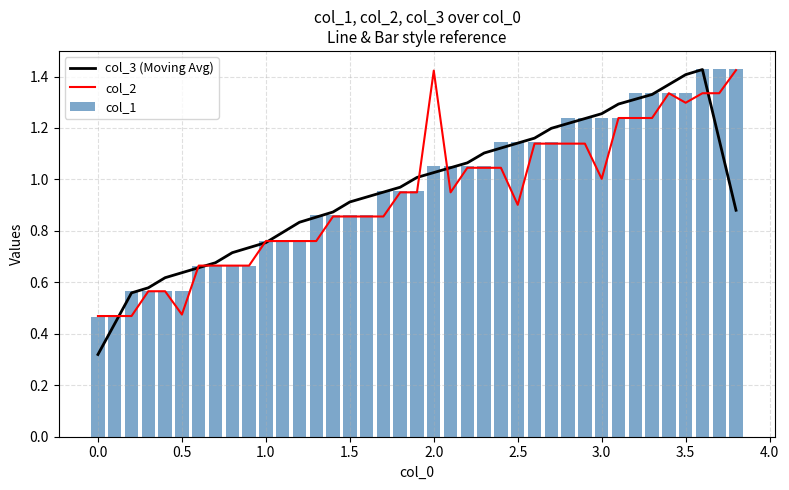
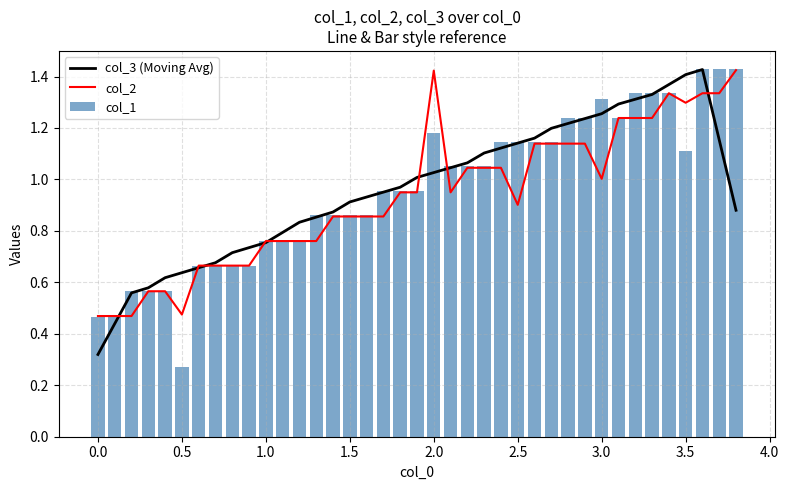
  {
    "col_3 (Moving Avg)": {
      "0.0": 0.32,
      "0.5": 0.64,
      "1.5": 0.91,
      "2.0": 1.03,
      "2.5": 1.14,
      "3.0": 1.26,
      "3.5": 1.41
    },
    "col_1": {
      "0.0": 0.47,
-     "0.5": 0.56,
+     "0.5": 0.27,
      "1.0": 0.76,
      "1.5": 0.86,
-     "2.0": 1.05,
+     "2.0": 1.18,
      "2.5": 1.15,
-     "3.0": 1.24,
-     "3.5": 1.34
+     "3.0": 1.31,
+     "3.5": 1.11
    },
    "col_2": {
      "0.0": 0.47,
      "0.5": 0.47,
      "1.5": 0.86,
      "2.0": 1.42,
      "2.5": 0.90,
      "3.0": 1.00,
      "3.5": 1.30
    }
  }
